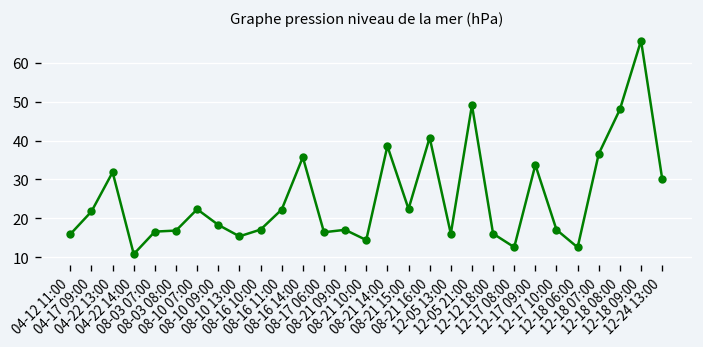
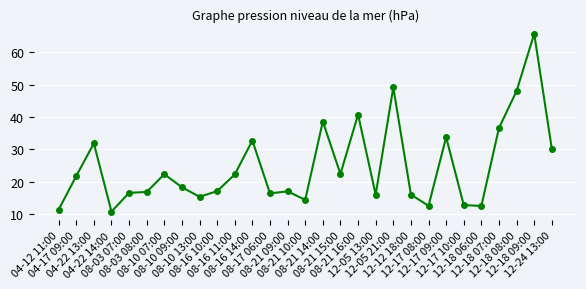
  {
-   "04-12 11:00": 16,
+   "04-12 11:00": 11,
    "04-17 09:00": 22,
    "04-22 13:00": 32,
    "04-22 14:00": 11,
    "08-03 07:00": 17,
    "08-03 08:00": 17,
    "08-10 07:00": 22,
    "08-10 09:00": 18,
    "08-10 13:00": 15,
    "08-16 10:00": 17,
    "08-16 11:00": 22,
-   "08-16 14:00": 36,
+   "08-16 14:00": 33,
    "08-17 06:00": 16,
    "08-21 09:00": 17,
    "08-21 10:00": 14,
    "08-21 14:00": 39,
    "08-21 15:00": 22,
    "08-21 16:00": 41,
    "12-05 13:00": 16,
    "12-05 21:00": 49,
    "12-12 18:00": 16,
    "12-17 08:00": 13,
    "12-17 09:00": 34,
-   "12-17 10:00": 17,
+   "12-17 10:00": 13,
    "12-18 06:00": 13,
    "12-18 07:00": 37,
    "12-18 08:00": 48,
    "12-18 09:00": 66,
    "12-24 13:00": 30
  }
